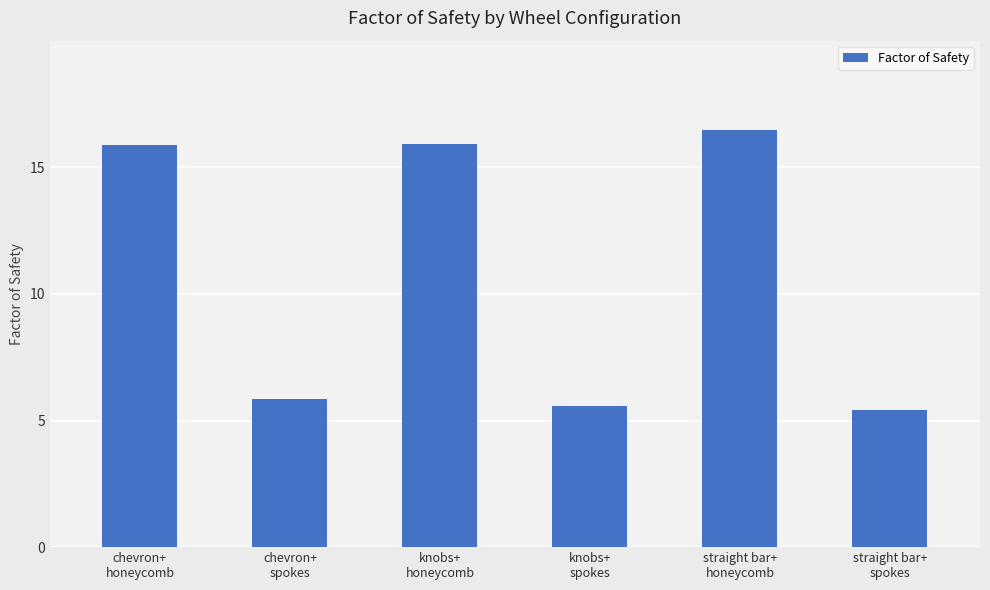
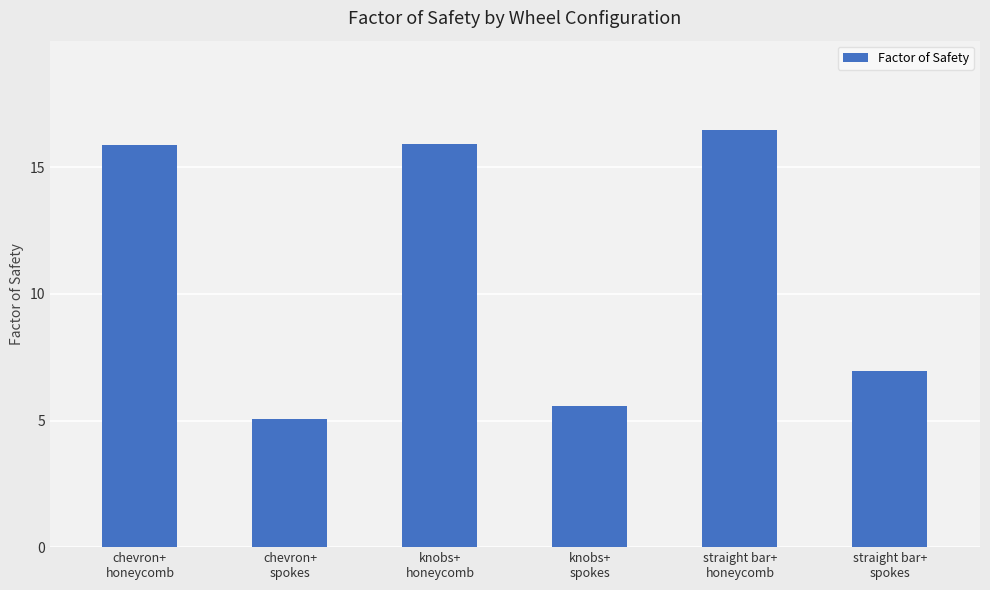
  {
    "chevron+ honeycomb": 15.9,
-   "chevron+ spokes": 5.8,
+   "chevron+ spokes": 5.1,
    "knobs+ honeycomb": 15.9,
    "knobs+ spokes": 5.6,
    "straight bar+ honeycomb": 16.5,
-   "straight bar+ spokes": 5.4
+   "straight bar+ spokes": 7.0
  }
